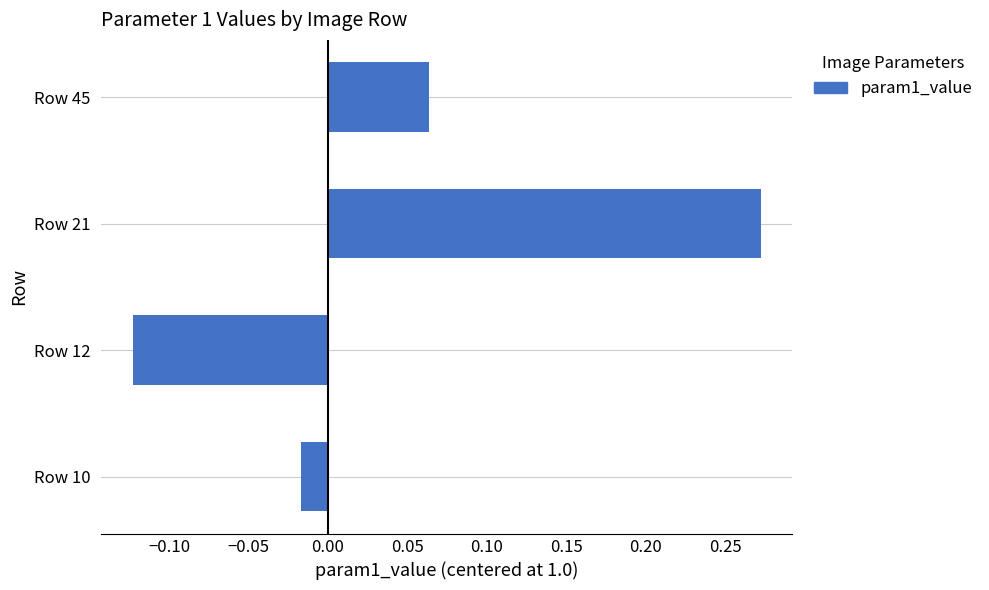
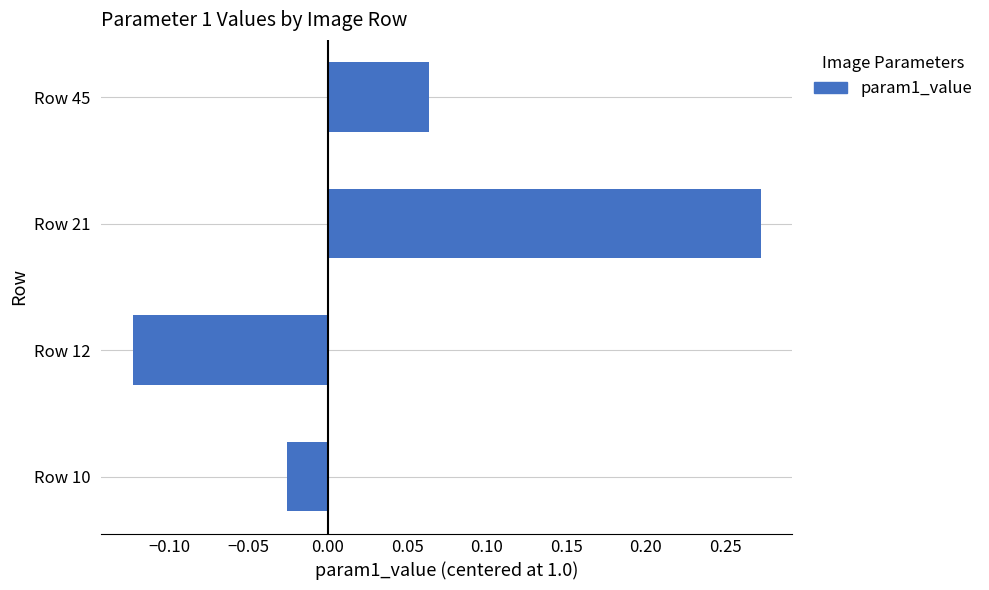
  {
    "Row 45": 0.064,
    "Row 21": 0.273,
    "Row 12": -0.123,
-   "Row 10": -0.017
+   "Row 10": -0.026
  }
